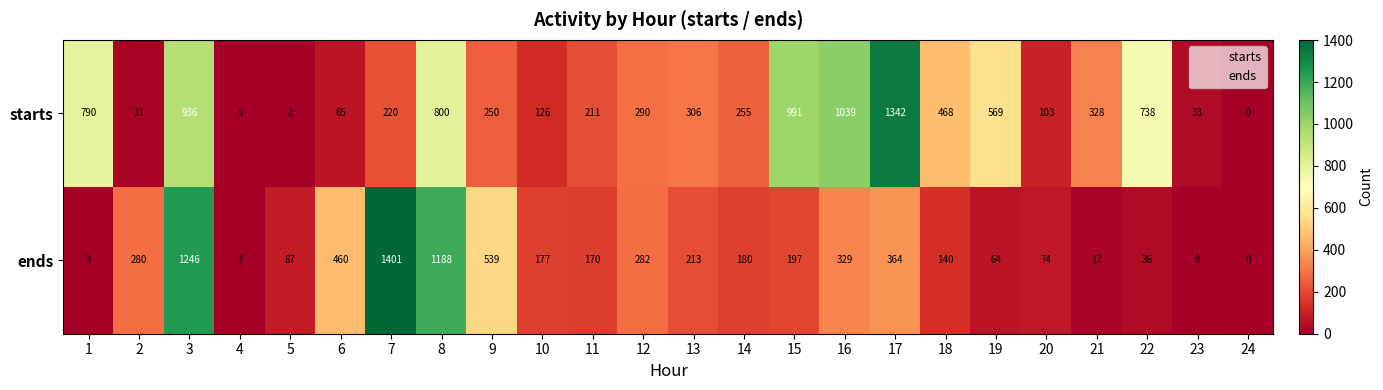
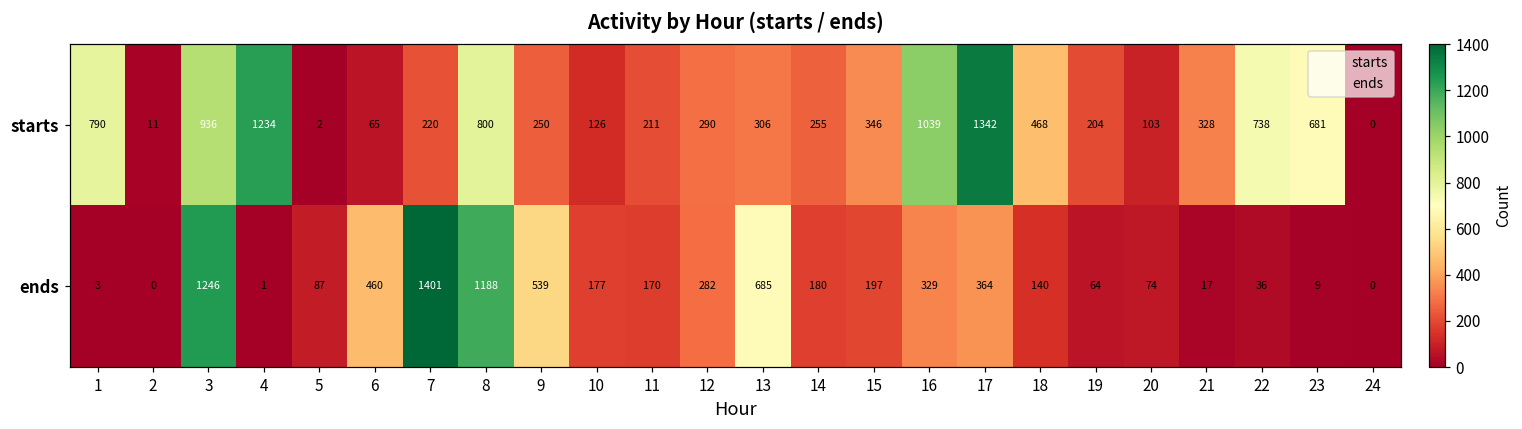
  {
    "starts": {
      "1": 790,
      "2": 11,
      "3": 936,
-     "4": 5,
+     "4": 1234,
      "5": 2,
      "6": 65,
      "7": 220,
      "8": 800,
      "9": 250,
      "10": 126,
      "11": 211,
      "12": 290,
      "13": 306,
      "14": 255,
-     "15": 991,
+     "15": 346,
      "16": 1039,
      "17": 1342,
      "18": 468,
-     "19": 569,
+     "19": 204,
      "20": 103,
      "21": 328,
      "22": 738,
-     "23": 33,
+     "23": 681,
      "24": 0
    },
    "ends": {
      "1": 3,
-     "2": 280,
+     "2": 0,
      "3": 1246,
      "4": 1,
      "5": 87,
      "6": 460,
      "7": 1401,
      "8": 1188,
      "9": 539,
      "10": 177,
      "11": 170,
      "12": 282,
-     "13": 213,
+     "13": 685,
      "14": 180,
      "15": 197,
      "16": 329,
      "17": 364,
      "18": 140,
      "19": 64,
      "20": 74,
      "21": 17,
      "22": 36,
      "23": 9,
      "24": 0
    }
  }
